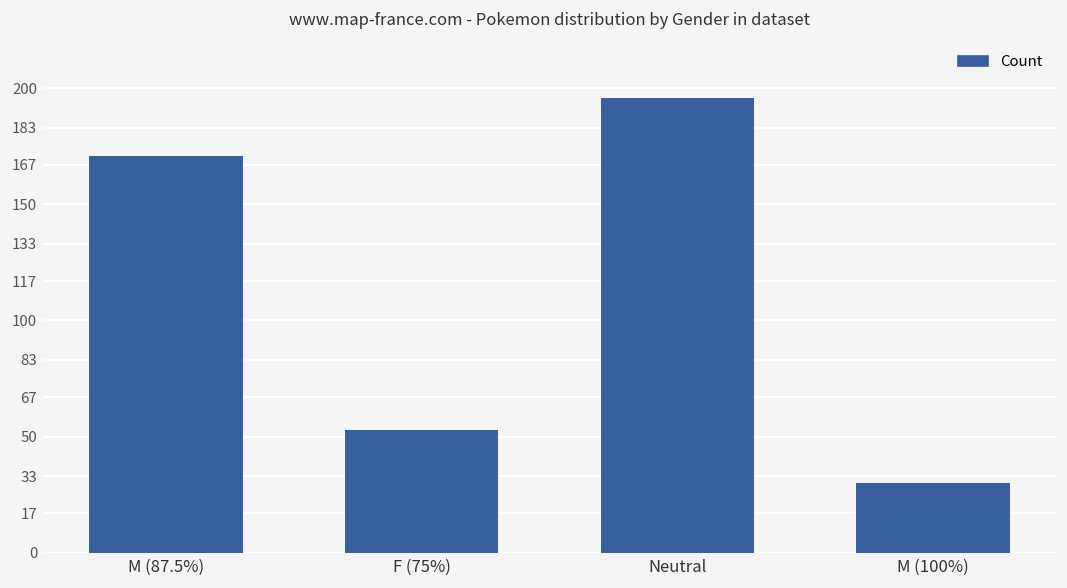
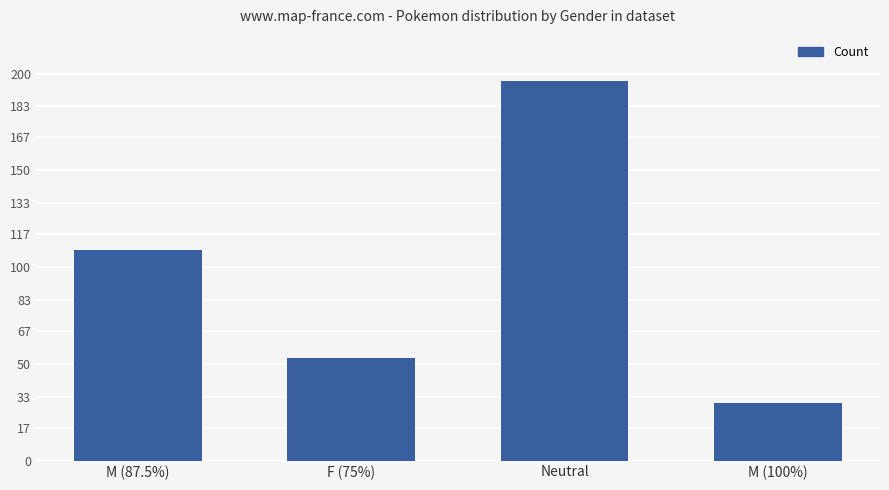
  {
-   "M (87.5%)": 171,
+   "M (87.5%)": 109,
    "F (75%)": 53,
    "Neutral": 196,
    "M (100%)": 30
  }
